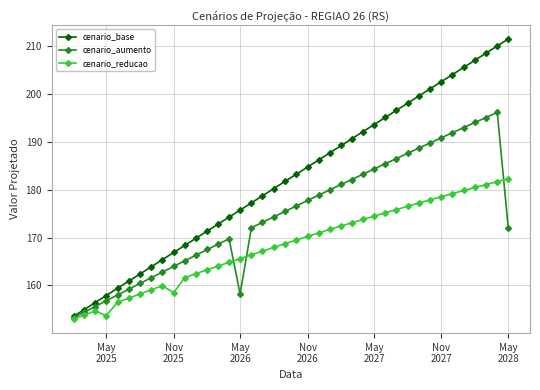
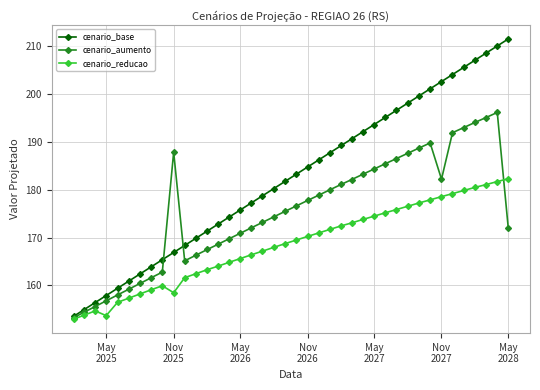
  {
    "cenario_base": {
      "May 2025": 158,
      "Nov 2025": 167,
      "May 2026": 176,
      "Nov 2026": 185,
      "May 2027": 194,
      "Nov 2027": 203,
      "May 2028": 212
    },
    "cenario_aumento": {
      "May 2025": 157,
-     "Nov 2025": 164,
-     "May 2026": 158,
+     "Nov 2025": 188,
+     "May 2026": 171,
      "Nov 2026": 178,
      "May 2027": 184,
-     "Nov 2027": 191,
+     "Nov 2027": 182,
      "May 2028": 172
    },
    "cenario_reducao": {
      "May 2025": 154,
      "Nov 2025": 158,
      "May 2026": 166,
      "Nov 2026": 170,
      "May 2027": 174,
      "Nov 2027": 179,
      "May 2028": 182
    }
  }
